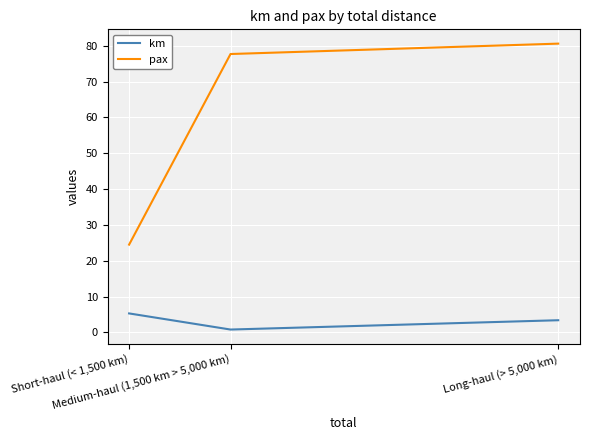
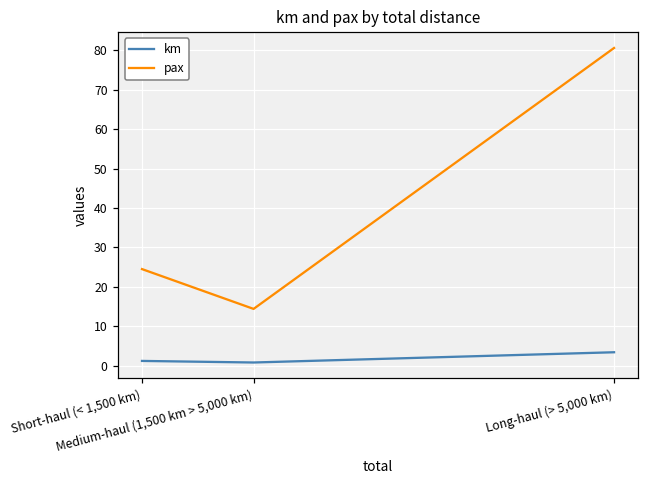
  {
    "km": {
-     "Short-haul (< 1,500 km)": 5,
+     "Short-haul (< 1,500 km)": 1,
      "Medium-haul (1,500 km > 5,000 km)": 1,
      "Long-haul (> 5,000 km)": 3
    },
    "pax": {
      "Short-haul (< 1,500 km)": 25,
-     "Medium-haul (1,500 km > 5,000 km)": 78,
+     "Medium-haul (1,500 km > 5,000 km)": 14,
      "Long-haul (> 5,000 km)": 81
    }
  }
